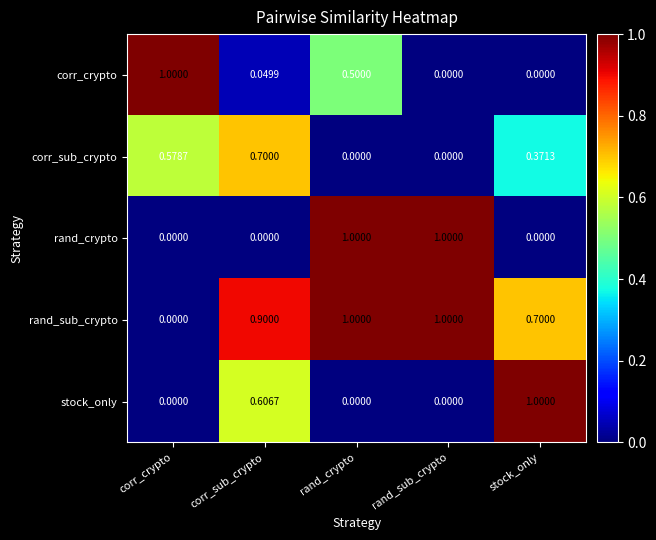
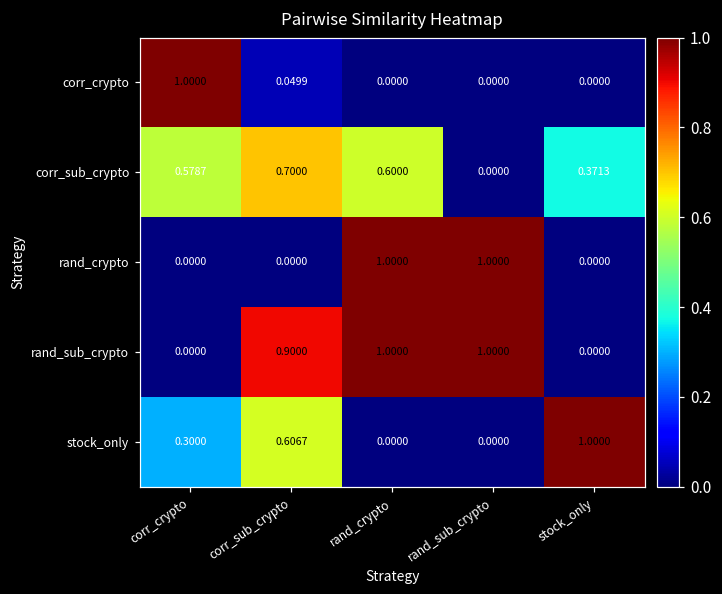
  {
    "corr_crypto": {
      "corr_crypto": 1.0000,
      "corr_sub_crypto": 0.0499,
-     "rand_crypto": 0.5000,
+     "rand_crypto": 0.0000,
      "rand_sub_crypto": 0.0000,
      "stock_only": 0.0000
    },
    "corr_sub_crypto": {
      "corr_crypto": 0.5787,
      "corr_sub_crypto": 0.7000,
-     "rand_crypto": 0.0000,
+     "rand_crypto": 0.6000,
      "rand_sub_crypto": 0.0000,
      "stock_only": 0.3713
    },
    "rand_crypto": {
      "corr_crypto": 0.0000,
      "corr_sub_crypto": 0.0000,
      "rand_crypto": 1.0000,
      "rand_sub_crypto": 1.0000,
      "stock_only": 0.0000
    },
    "rand_sub_crypto": {
      "corr_crypto": 0.0000,
      "corr_sub_crypto": 0.9000,
      "rand_crypto": 1.0000,
      "rand_sub_crypto": 1.0000,
-     "stock_only": 0.7000
+     "stock_only": 0.0000
    },
    "stock_only": {
-     "corr_crypto": 0.0000,
+     "corr_crypto": 0.3000,
      "corr_sub_crypto": 0.6067,
      "rand_crypto": 0.0000,
      "rand_sub_crypto": 0.0000,
      "stock_only": 1.0000
    }
  }
